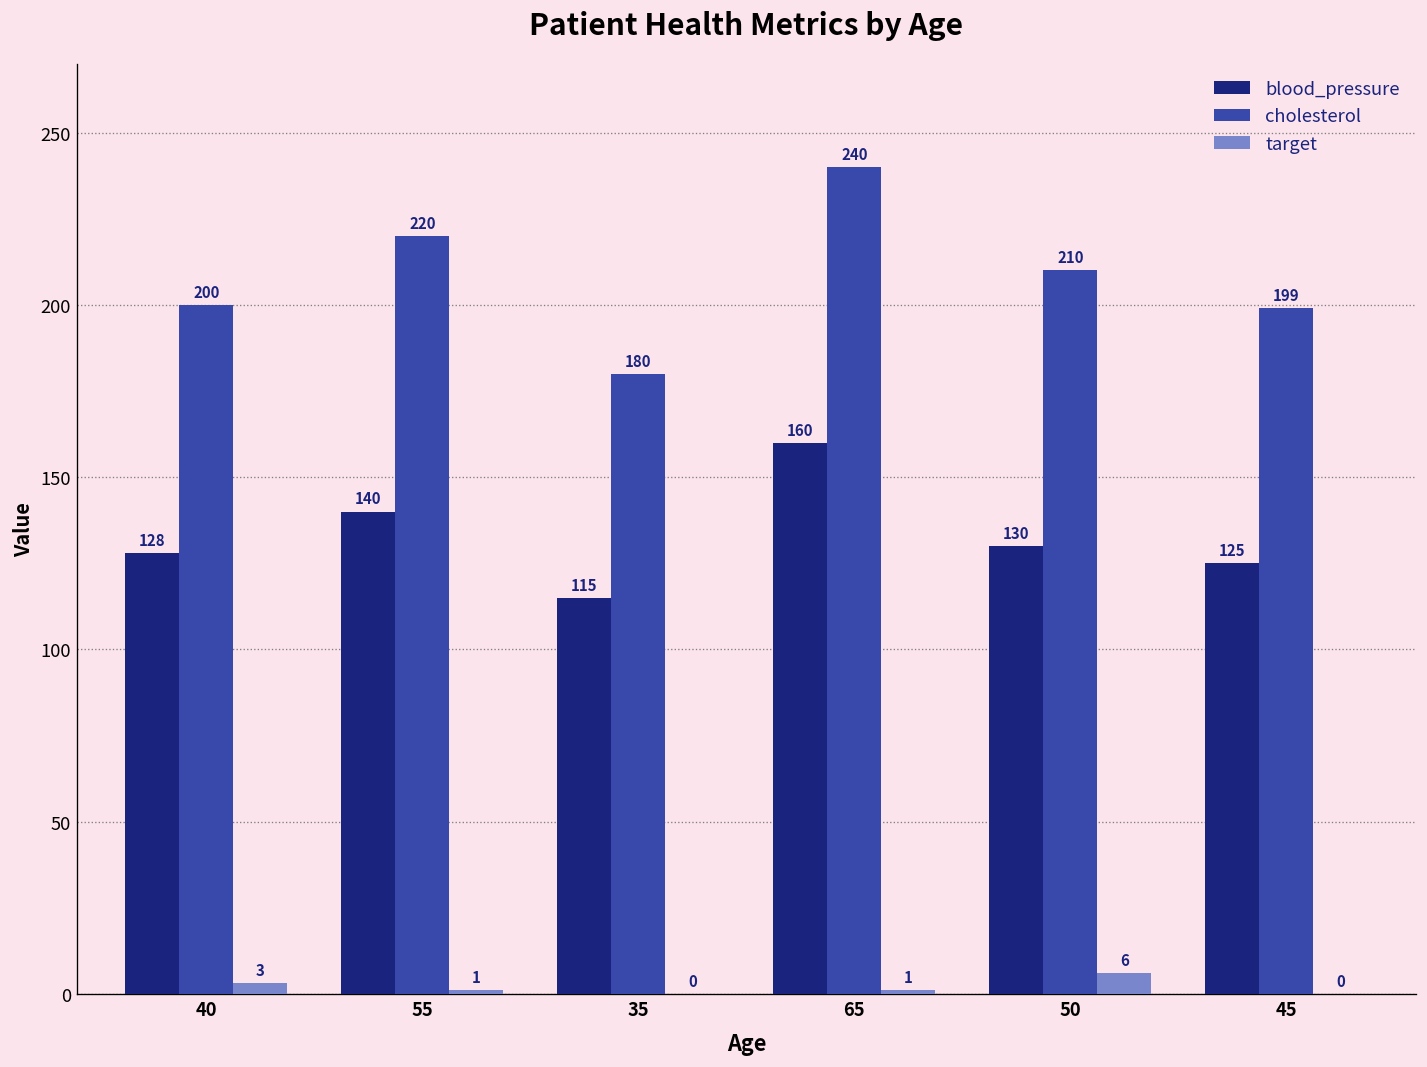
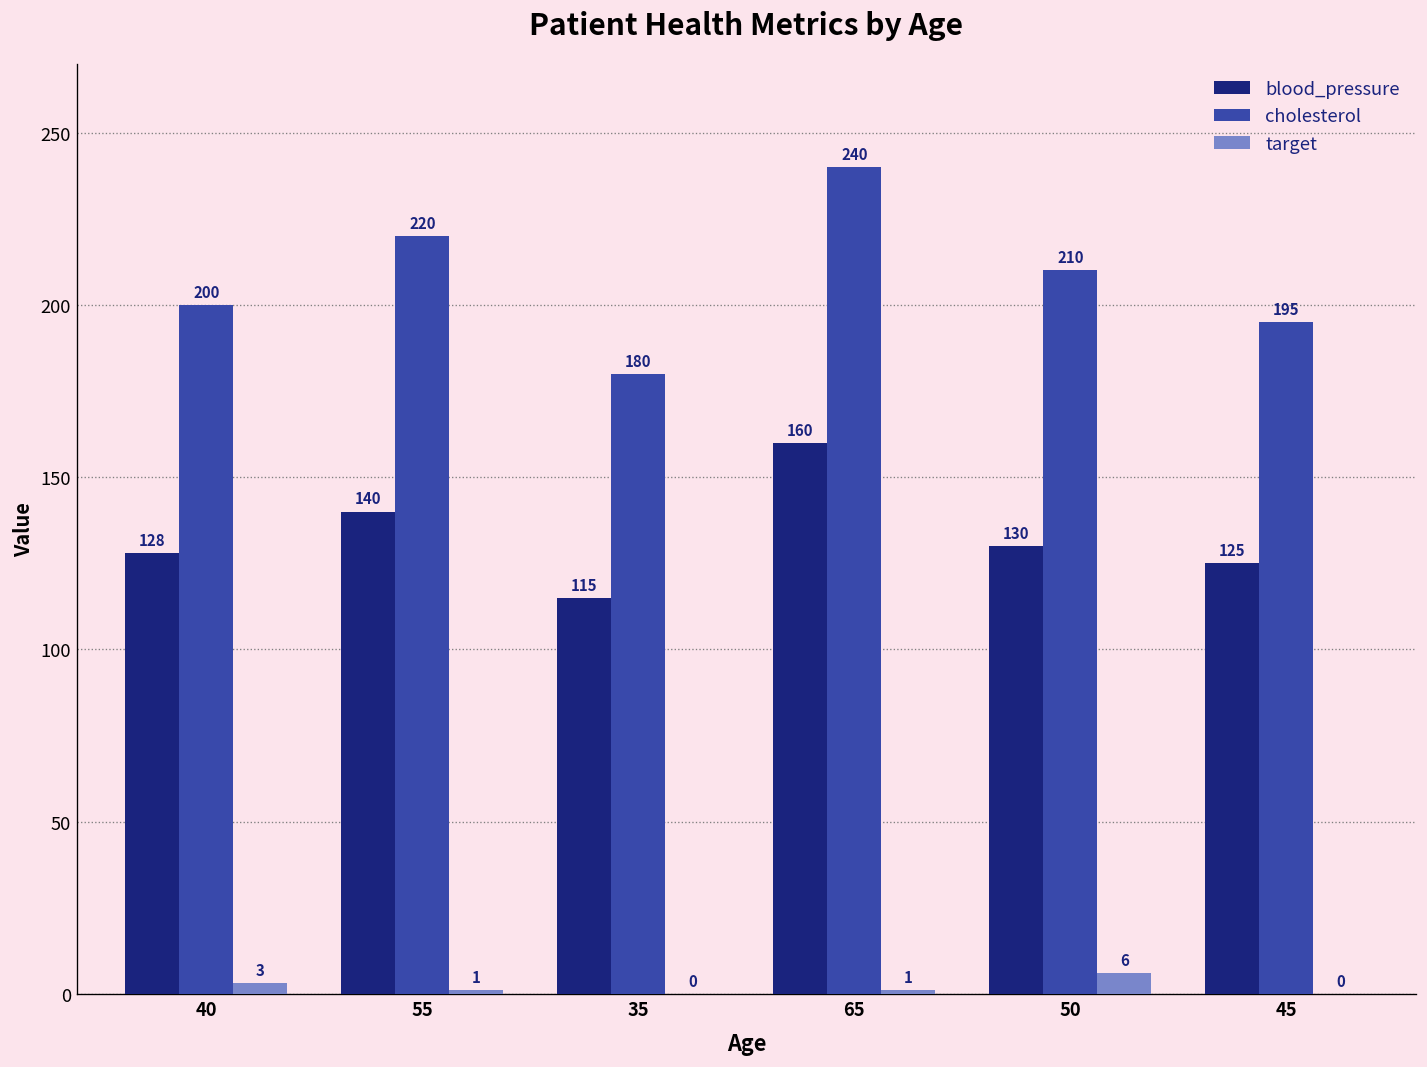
  {
    "blood_pressure": {
      "40": 128,
      "55": 140,
      "35": 115,
      "65": 160,
      "50": 130,
      "45": 125
    },
    "cholesterol": {
      "40": 200,
      "55": 220,
      "35": 180,
      "65": 240,
      "50": 210,
-     "45": 199
+     "45": 195
    },
    "target": {
      "40": 3,
      "55": 1,
      "35": 0,
      "65": 1,
      "50": 6,
      "45": 0
    }
  }
